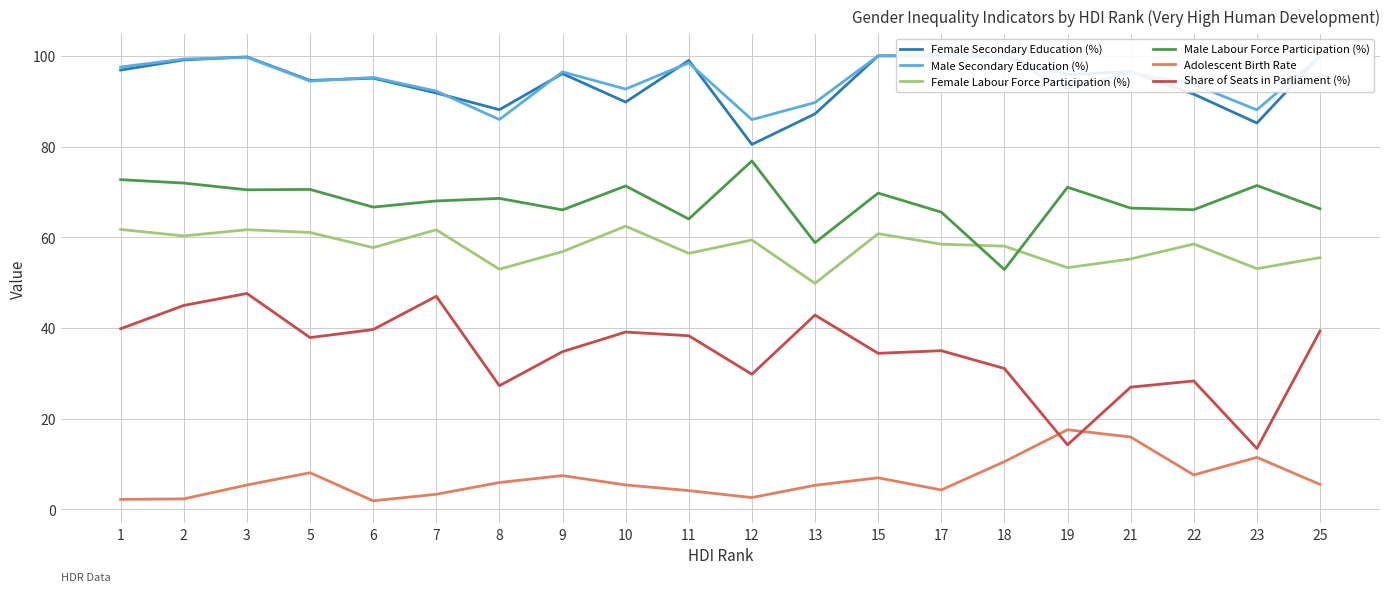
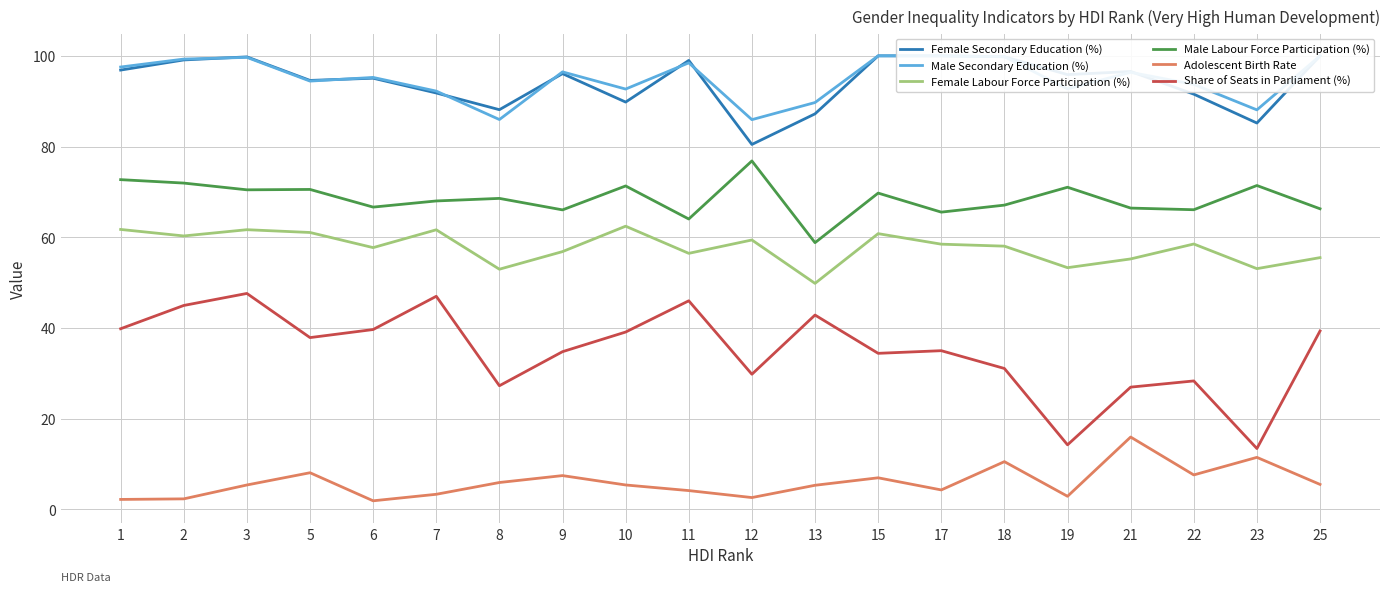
  {
    "Female Secondary Education (%)": {
      "1": 97,
      "8": 88,
      "10": 90,
      "12": 80,
      "13": 87,
      "22": 92,
      "23": 85
    },
    "Male Secondary Education (%)": {
      "1": 98,
      "8": 86,
      "10": 93,
      "12": 86,
      "13": 90,
      "23": 88
    },
    "Female Labour Force Participation (%)": {
      "1": 62,
      "2": 60,
      "3": 62,
      "5": 61,
      "6": 58,
      "7": 62,
      "8": 53,
      "9": 57,
      "10": 62,
      "11": 56,
      "12": 59,
      "13": 50,
      "15": 61,
      "17": 58,
      "18": 58,
      "19": 53,
      "21": 55,
      "22": 59,
      "23": 53,
      "25": 56
    },
    "Male Labour Force Participation (%)": {
      "1": 73,
      "2": 72,
      "3": 70,
      "5": 71,
      "6": 67,
      "7": 68,
      "8": 69,
      "9": 66,
      "10": 71,
      "11": 64,
      "12": 77,
      "13": 59,
      "15": 70,
      "17": 66,
-     "18": 53,
+     "18": 67,
      "19": 71,
      "21": 66,
      "22": 66,
      "23": 71,
      "25": 66
    },
    "Adolescent Birth Rate": {
      "1": 2,
      "2": 2,
      "3": 5,
      "5": 8,
      "6": 2,
      "7": 3,
      "8": 6,
      "9": 7,
      "10": 5,
      "11": 4,
      "12": 3,
      "13": 5,
      "15": 7,
      "17": 4,
      "18": 11,
-     "19": 18,
+     "19": 3,
      "21": 16,
      "22": 8,
      "23": 11,
      "25": 6
    },
    "Share of Seats in Parliament (%)": {
      "1": 40,
      "2": 45,
      "3": 48,
      "5": 38,
      "6": 40,
      "7": 47,
      "8": 27,
      "9": 35,
      "10": 39,
-     "11": 38,
+     "11": 46,
      "12": 30,
      "13": 43,
      "15": 34,
      "17": 35,
      "18": 31,
      "19": 14,
      "21": 27,
      "22": 28,
      "23": 13,
      "25": 39
    }
  }
